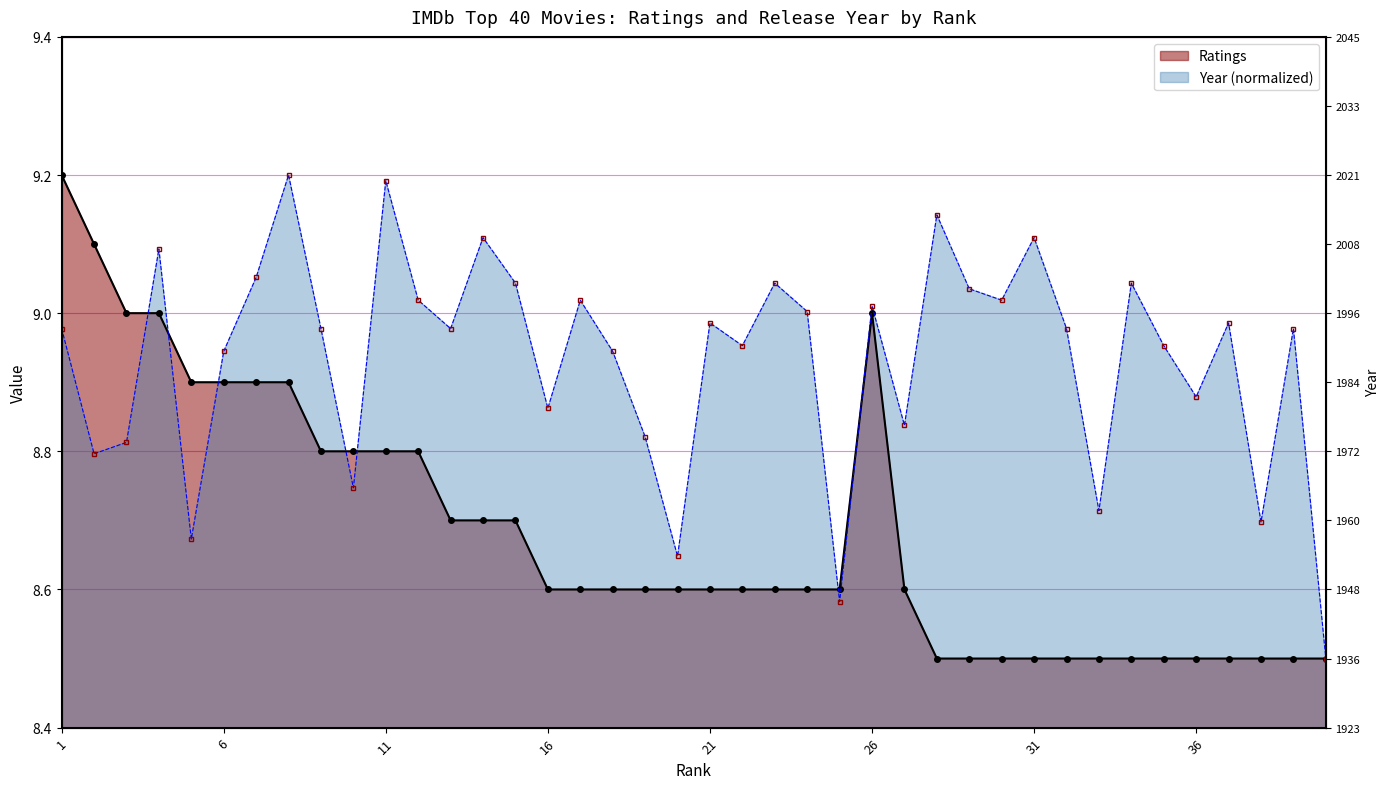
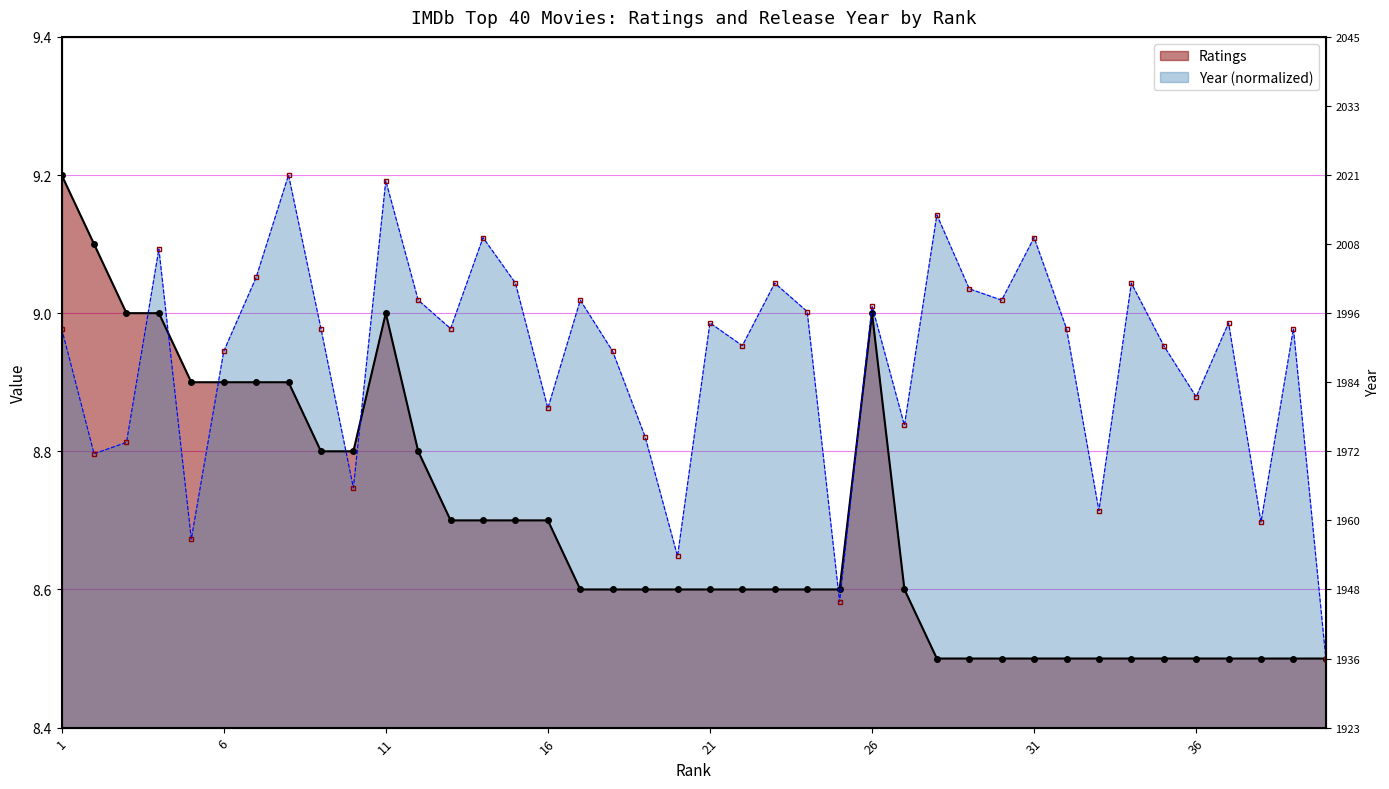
  {
    "Ratings": {
      "1": 9.2,
      "6": 8.9,
-     "11": 8.8,
-     "16": 8.6,
+     "11": 9.0,
+     "16": 8.7,
      "21": 8.6,
      "26": 9.0,
      "31": 8.5,
      "36": 8.5
    },
    "Year (normalized)": {
      "1": 8.98,
      "6": 8.94,
      "11": 9.19,
      "16": 8.86,
      "21": 8.99,
      "26": 9.01,
      "31": 9.11,
      "36": 8.88
    }
  }
